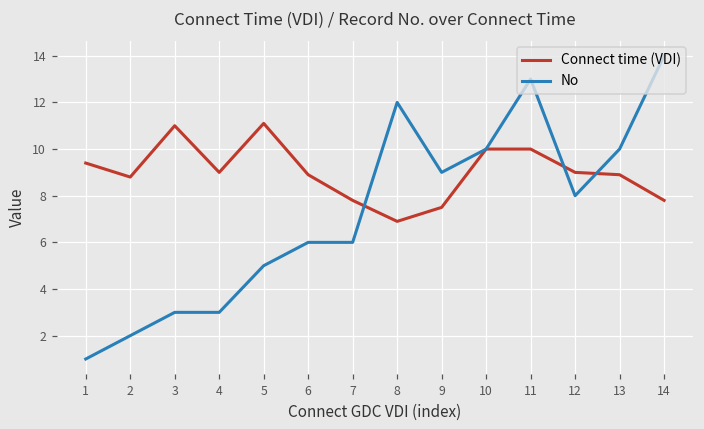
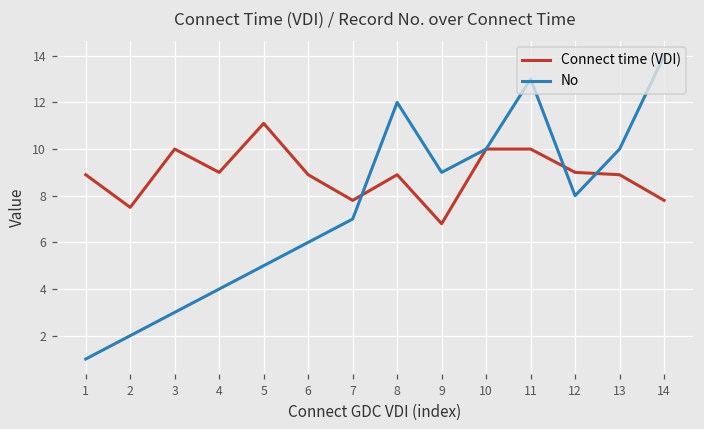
  {
    "Connect time (VDI)": {
-     "1": 9.4,
-     "2": 8.8,
-     "3": 11,
+     "1": 8.9,
+     "2": 7.5,
+     "3": 10,
      "4": 9.0,
      "5": 11.1,
      "6": 8.9,
      "7": 7.8,
-     "8": 6.9,
-     "9": 7.5,
+     "8": 8.9,
+     "9": 6.8,
      "11": 10.0,
      "12": 9.0,
      "13": 8.9,
      "14": 7.8
    },
    "No": {
      "1": 1,
      "2": 2,
      "3": 3,
-     "4": 3,
+     "4": 4,
      "5": 5,
      "6": 6,
-     "7": 6,
+     "7": 7,
      "8": 12,
      "9": 9,
      "12": 8,
      "13": 10
    }
  }
